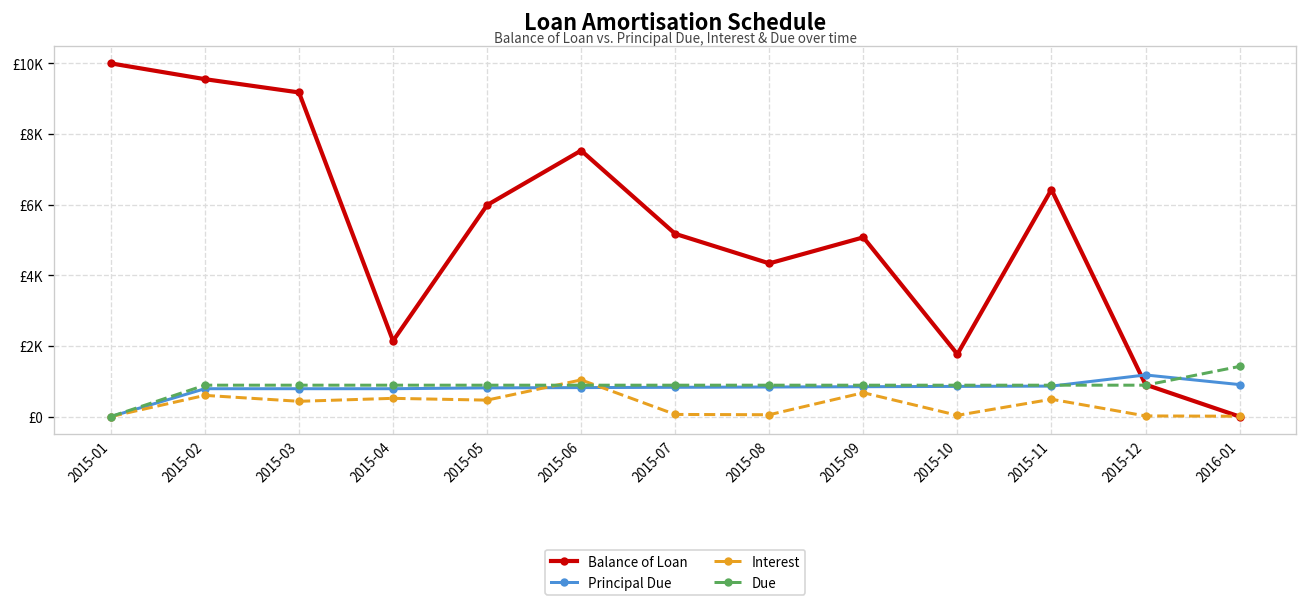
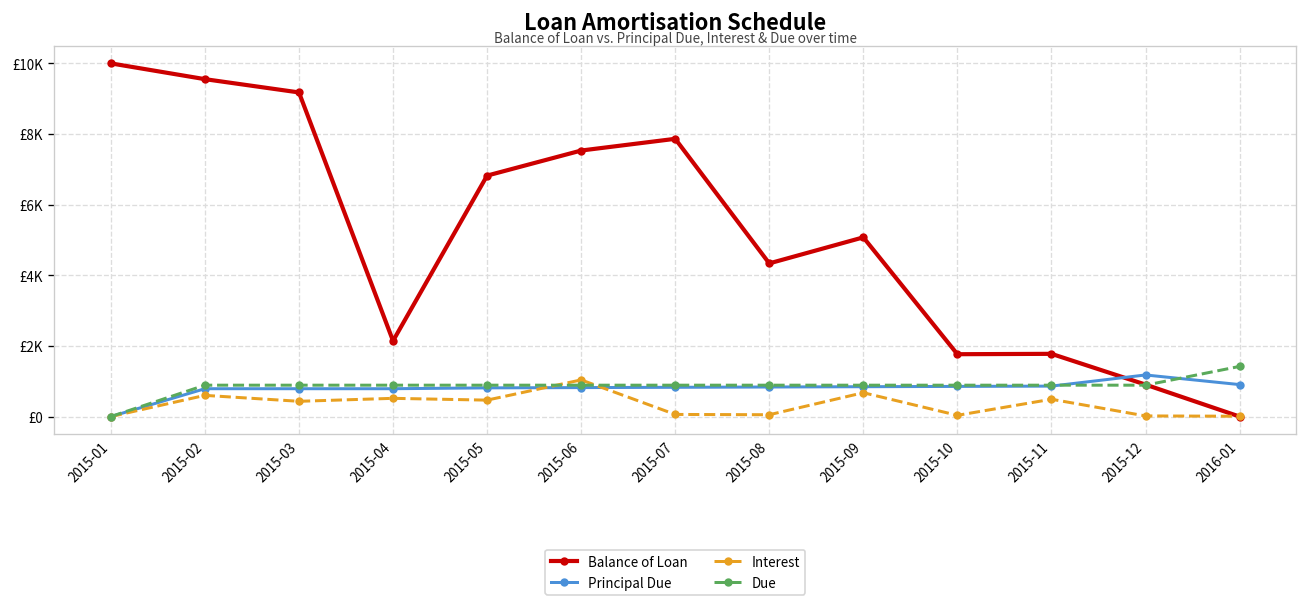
  {
    "Balance of Loan": {
      "2015-01": "£10000",
      "2015-02": "£9600",
      "2015-03": "£9200",
      "2015-04": "£2100",
-     "2015-05": "£6000",
+     "2015-05": "£6800",
      "2015-06": "£7500",
-     "2015-07": "£5200",
+     "2015-07": "£7900",
      "2015-08": "£4300",
      "2015-09": "£5100",
      "2015-10": "£1800",
-     "2015-11": "£6400"
+     "2015-11": "£1800"
    },
    "Principal Due": {
      "2015-02": "£800",
      "2015-03": "£800",
      "2015-04": "£800",
      "2015-12": "£1200",
      "2016-01": "£900"
    },
    "Interest": {
      "2015-02": "£600",
      "2015-03": "£400",
      "2015-04": "£500",
      "2015-05": "£500",
      "2015-06": "£1000",
      "2015-07": "£100",
      "2015-08": "£100",
      "2015-09": "£700",
      "2015-10": "£0",
      "2015-11": "£500",
      "2015-12": "£0"
    },
    "Due": {
      "2015-02": "£900",
      "2015-03": "£900",
      "2015-04": "£900",
      "2016-01": "£1400"
    }
  }
